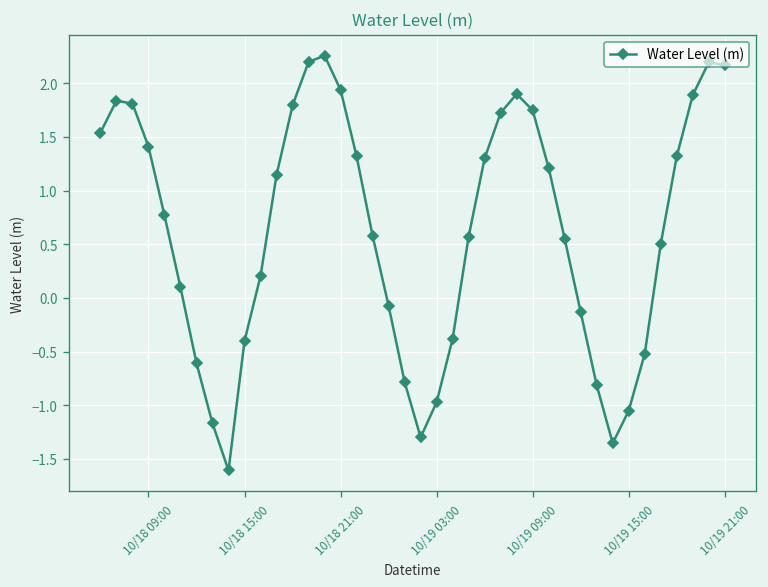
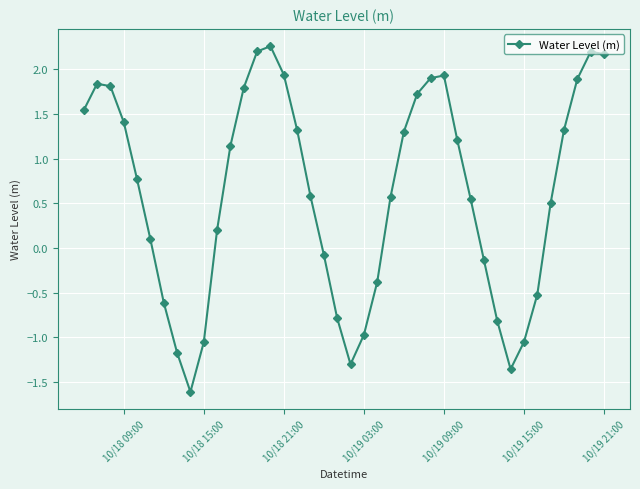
  {
    "10/18 09:00": 1.4,
-   "10/18 15:00": -0.4,
+   "10/18 15:00": -1.1,
    "10/18 21:00": 1.9,
    "10/19 03:00": -1.0,
-   "10/19 09:00": 1.7,
+   "10/19 09:00": 1.9,
    "10/19 15:00": -1.1
  }
